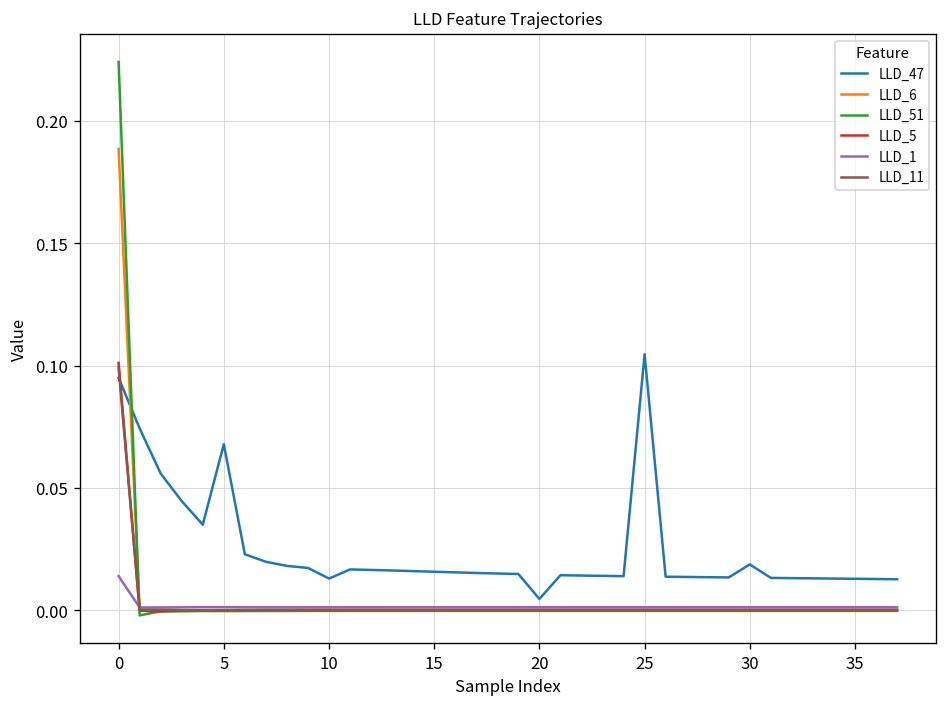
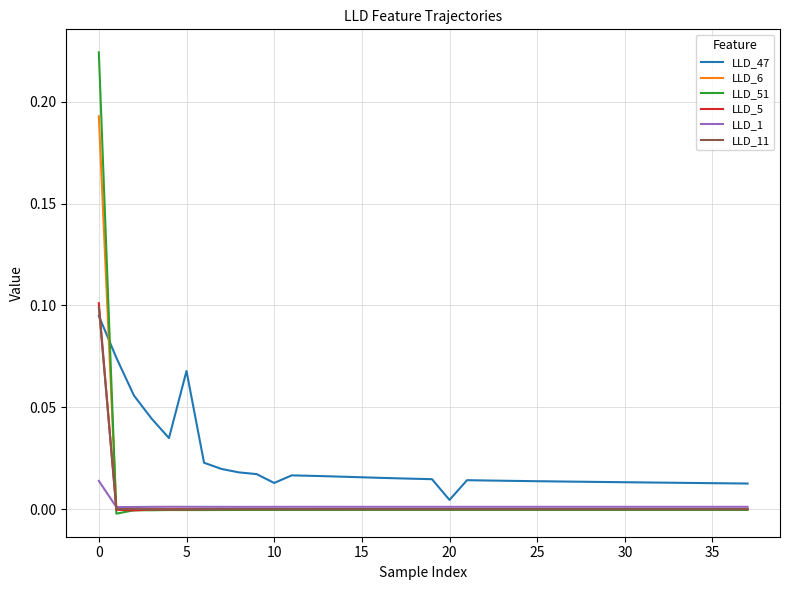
  {
    "LLD_47": {
      "0": 0.095,
      "5": 0.068,
      "10": 0.013,
      "15": 0.016,
      "20": 0.005,
-     "25": 0.105,
-     "30": 0.019,
+     "25": 0.014,
+     "30": 0.013,
      "35": 0.013
    },
    "LLD_6": {
-     "0": 0.188
+     "0": 0.193
    },
    "LLD_51": {
      "0": 0.224
    },
    "LLD_5": {
      "0": 0.101
    },
    "LLD_1": {
      "0": 0.014
    },
    "LLD_11": {
      "0": 0.099
    }
  }
